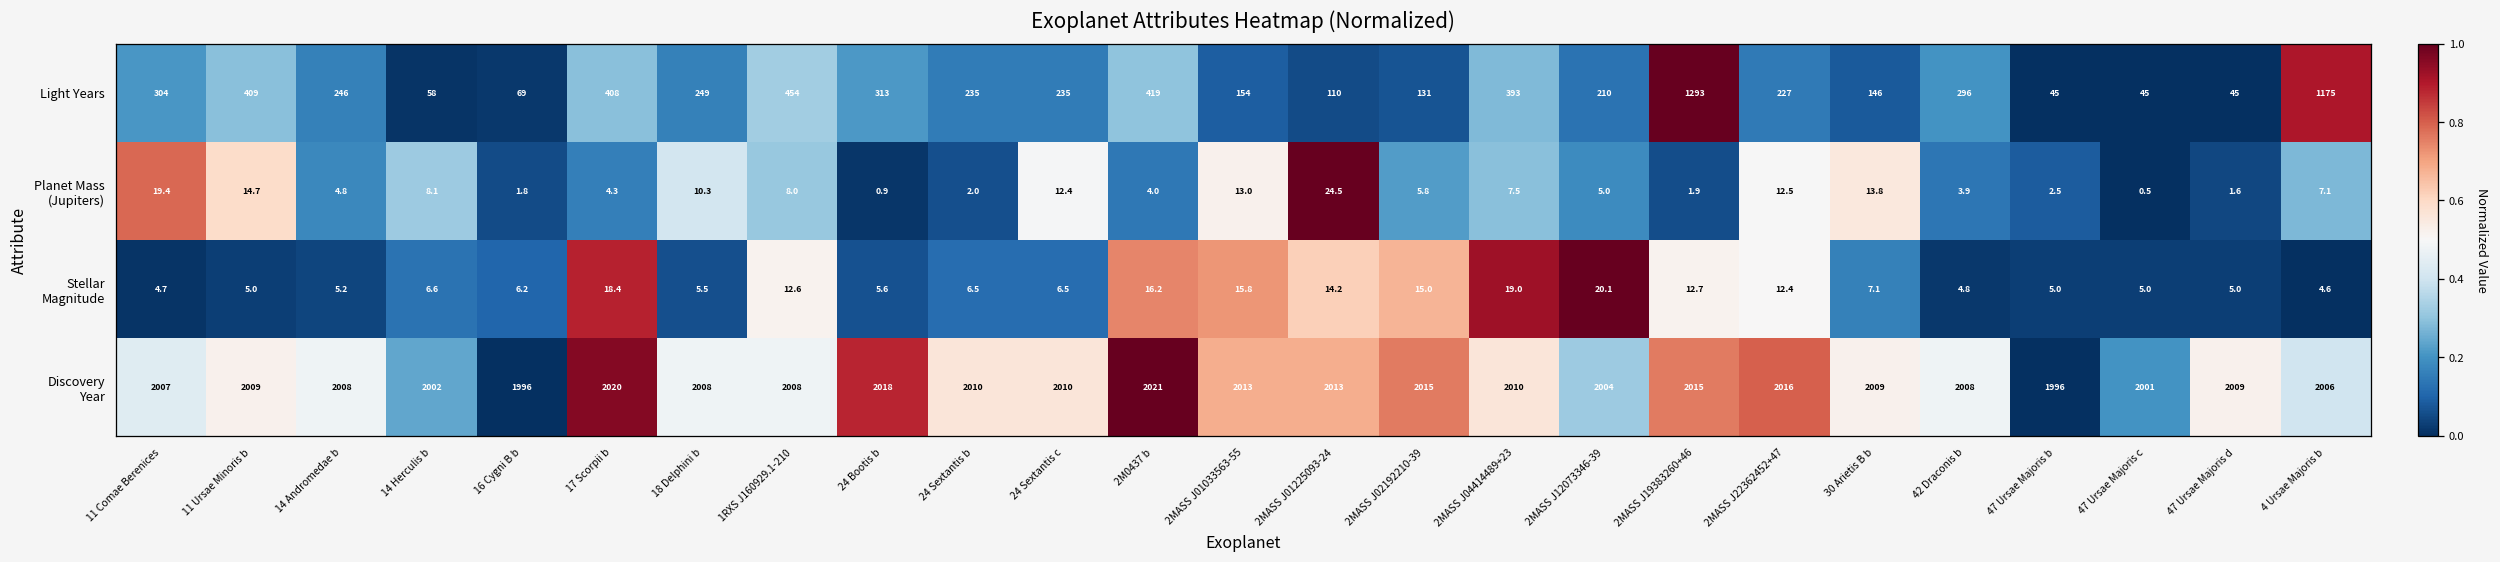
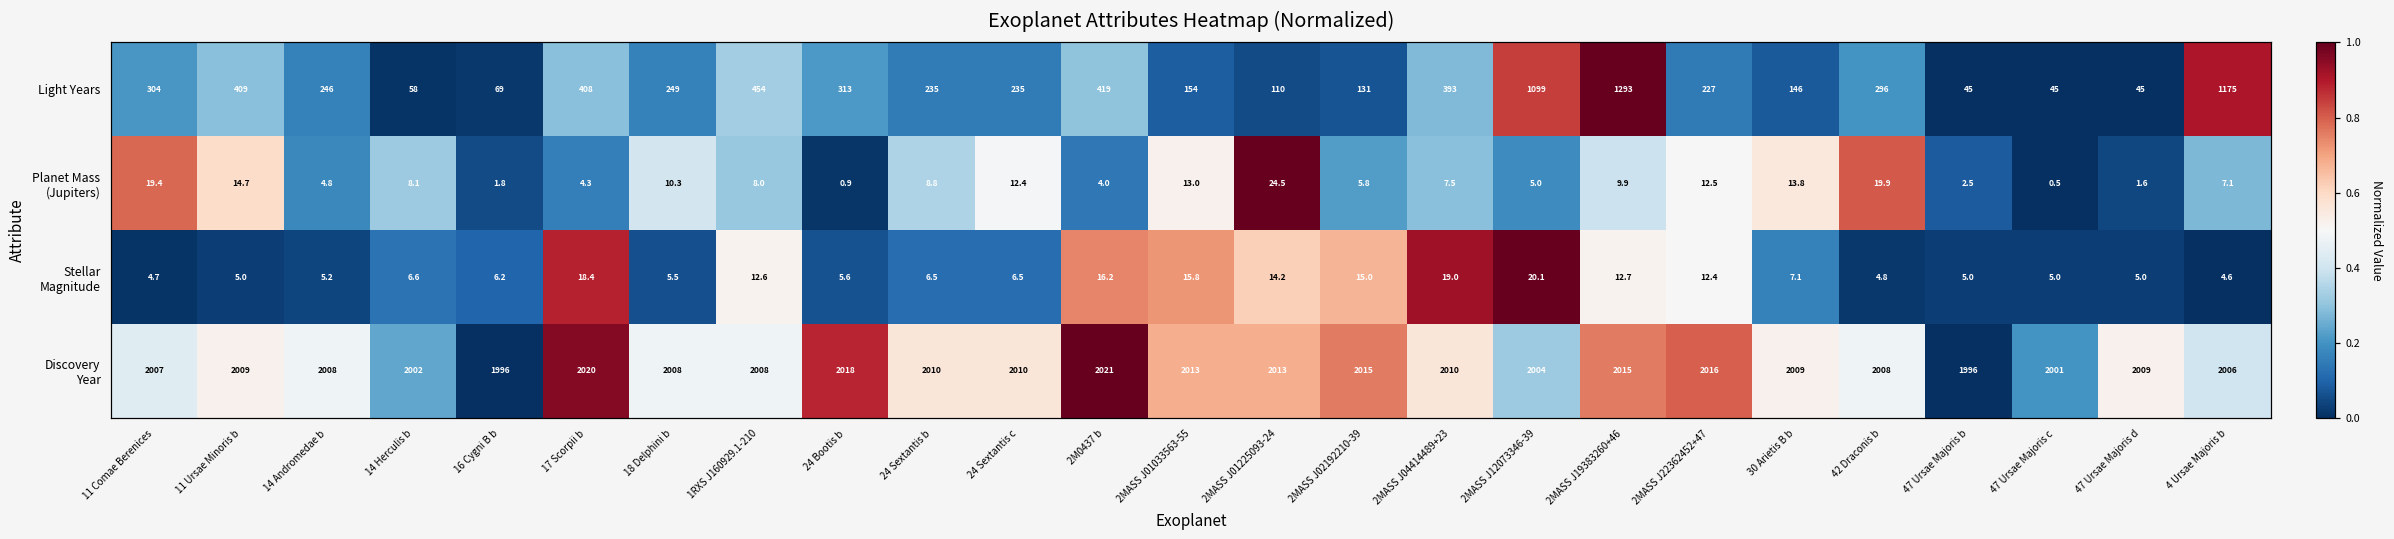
  {
    "Light Years": {
      "11 Comae Berenices": 304,
      "11 Ursae Minoris b": 409,
      "14 Andromedae b": 246,
      "14 Herculis b": 58,
      "16 Cygni B b": 69,
      "17 Scorpii b": 408,
      "18 Delphini b": 249,
      "1RXS J160929.1-210": 454,
      "24 Bootis b": 313,
      "24 Sextantis b": 235,
      "24 Sextantis c": 235,
      "2M0437 b": 419,
      "2MASS J01033563-55": 154,
      "2MASS J01225093-24": 110,
      "2MASS J02192210-39": 131,
      "2MASS J04414489+23": 393,
-     "2MASS J12073346-39": 210,
+     "2MASS J12073346-39": 1099,
      "2MASS J19383260+46": 1293,
      "2MASS J22362452+47": 227,
      "30 Arietis B b": 146,
      "42 Draconis b": 296,
      "47 Ursae Majoris b": 45,
      "47 Ursae Majoris c": 45,
      "47 Ursae Majoris d": 45,
      "4 Ursae Majoris b": 1175
    },
    "Planet Mass (Jupiters)": {
      "11 Comae Berenices": 19.4,
      "11 Ursae Minoris b": 14.7,
      "14 Andromedae b": 4.8,
      "14 Herculis b": 8.1,
      "16 Cygni B b": 1.8,
      "17 Scorpii b": 4.3,
      "18 Delphini b": 10.3,
      "1RXS J160929.1-210": 8.0,
      "24 Bootis b": 0.9,
-     "24 Sextantis b": 2.0,
+     "24 Sextantis b": 8.8,
      "24 Sextantis c": 12.4,
      "2M0437 b": 4.0,
      "2MASS J01033563-55": 13.0,
      "2MASS J01225093-24": 24.5,
      "2MASS J02192210-39": 5.8,
      "2MASS J04414489+23": 7.5,
      "2MASS J12073346-39": 5.0,
-     "2MASS J19383260+46": 1.9,
+     "2MASS J19383260+46": 9.9,
      "2MASS J22362452+47": 12.5,
      "30 Arietis B b": 13.8,
-     "42 Draconis b": 3.9,
+     "42 Draconis b": 19.9,
      "47 Ursae Majoris b": 2.5,
      "47 Ursae Majoris c": 0.5,
      "47 Ursae Majoris d": 1.6,
      "4 Ursae Majoris b": 7.1
    },
    "Stellar Magnitude": {
      "11 Comae Berenices": 4.7,
      "11 Ursae Minoris b": 5.0,
      "14 Andromedae b": 5.2,
      "14 Herculis b": 6.6,
      "16 Cygni B b": 6.2,
      "17 Scorpii b": 18.4,
      "18 Delphini b": 5.5,
      "1RXS J160929.1-210": 12.6,
      "24 Bootis b": 5.6,
      "24 Sextantis b": 6.5,
      "24 Sextantis c": 6.5,
      "2M0437 b": 16.2,
      "2MASS J01033563-55": 15.8,
      "2MASS J01225093-24": 14.2,
      "2MASS J02192210-39": 15.0,
      "2MASS J04414489+23": 19.0,
      "2MASS J12073346-39": 20.1,
      "2MASS J19383260+46": 12.7,
      "2MASS J22362452+47": 12.4,
      "30 Arietis B b": 7.1,
      "42 Draconis b": 4.8,
      "47 Ursae Majoris b": 5.0,
      "47 Ursae Majoris c": 5.0,
      "47 Ursae Majoris d": 5.0,
      "4 Ursae Majoris b": 4.6
    },
    "Discovery Year": {
      "11 Comae Berenices": 2007,
      "11 Ursae Minoris b": 2009,
      "14 Andromedae b": 2008,
      "14 Herculis b": 2002,
      "16 Cygni B b": 1996,
      "17 Scorpii b": 2020,
      "18 Delphini b": 2008,
      "1RXS J160929.1-210": 2008,
      "24 Bootis b": 2018,
      "24 Sextantis b": 2010,
      "24 Sextantis c": 2010,
      "2M0437 b": 2021,
      "2MASS J01033563-55": 2013,
      "2MASS J01225093-24": 2013,
      "2MASS J02192210-39": 2015,
      "2MASS J04414489+23": 2010,
      "2MASS J12073346-39": 2004,
      "2MASS J19383260+46": 2015,
      "2MASS J22362452+47": 2016,
      "30 Arietis B b": 2009,
      "42 Draconis b": 2008,
      "47 Ursae Majoris b": 1996,
      "47 Ursae Majoris c": 2001,
      "47 Ursae Majoris d": 2009,
      "4 Ursae Majoris b": 2006
    }
  }
